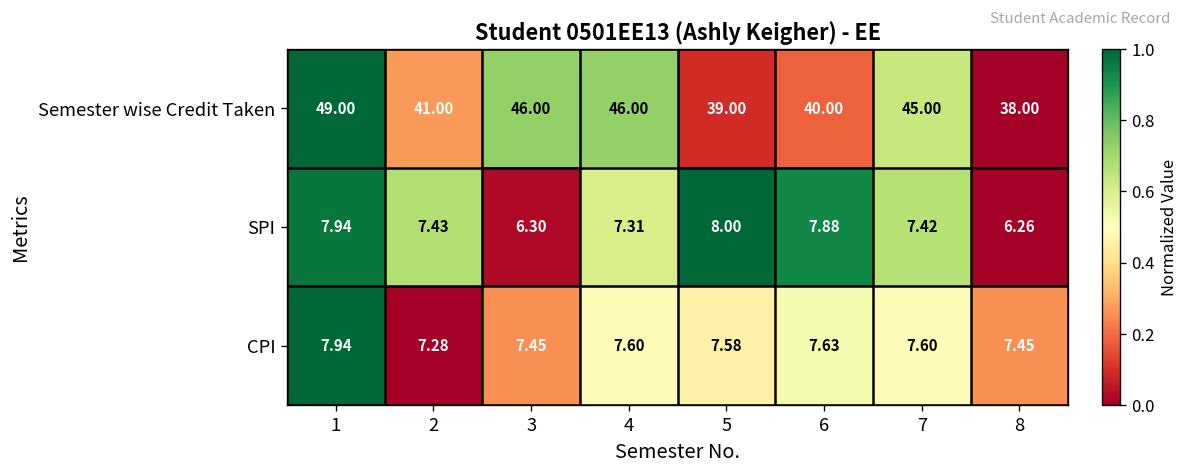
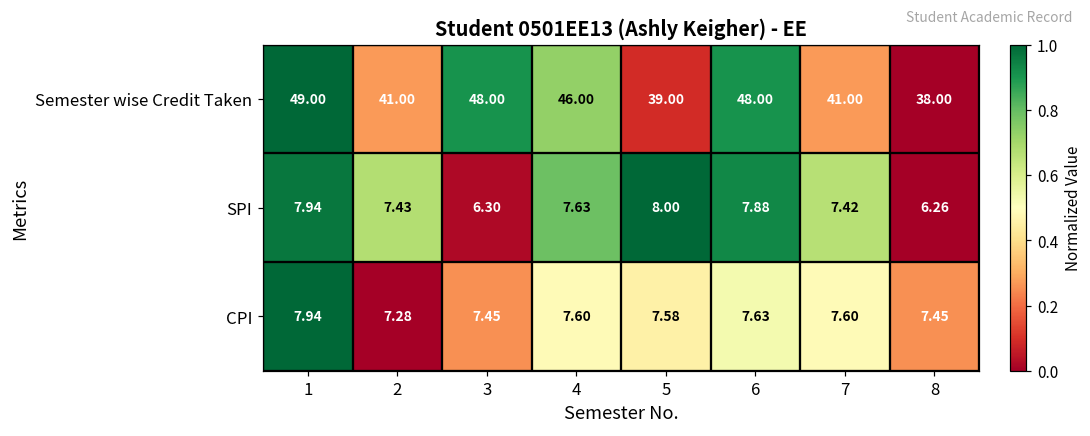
  {
    "Semester wise Credit Taken": {
      "1": 49.00,
      "2": 41.00,
-     "3": 46.00,
+     "3": 48.00,
      "4": 46.00,
      "5": 39.00,
-     "6": 40.00,
-     "7": 45.00,
+     "6": 48.00,
+     "7": 41.00,
      "8": 38.00
    },
    "SPI": {
      "1": 7.94,
      "2": 7.43,
      "3": 6.30,
-     "4": 7.31,
+     "4": 7.63,
      "5": 8.00,
      "6": 7.88,
      "7": 7.42,
      "8": 6.26
    },
    "CPI": {
      "1": 7.94,
      "2": 7.28,
      "3": 7.45,
      "4": 7.60,
      "5": 7.58,
      "6": 7.63,
      "7": 7.60,
      "8": 7.45
    }
  }
